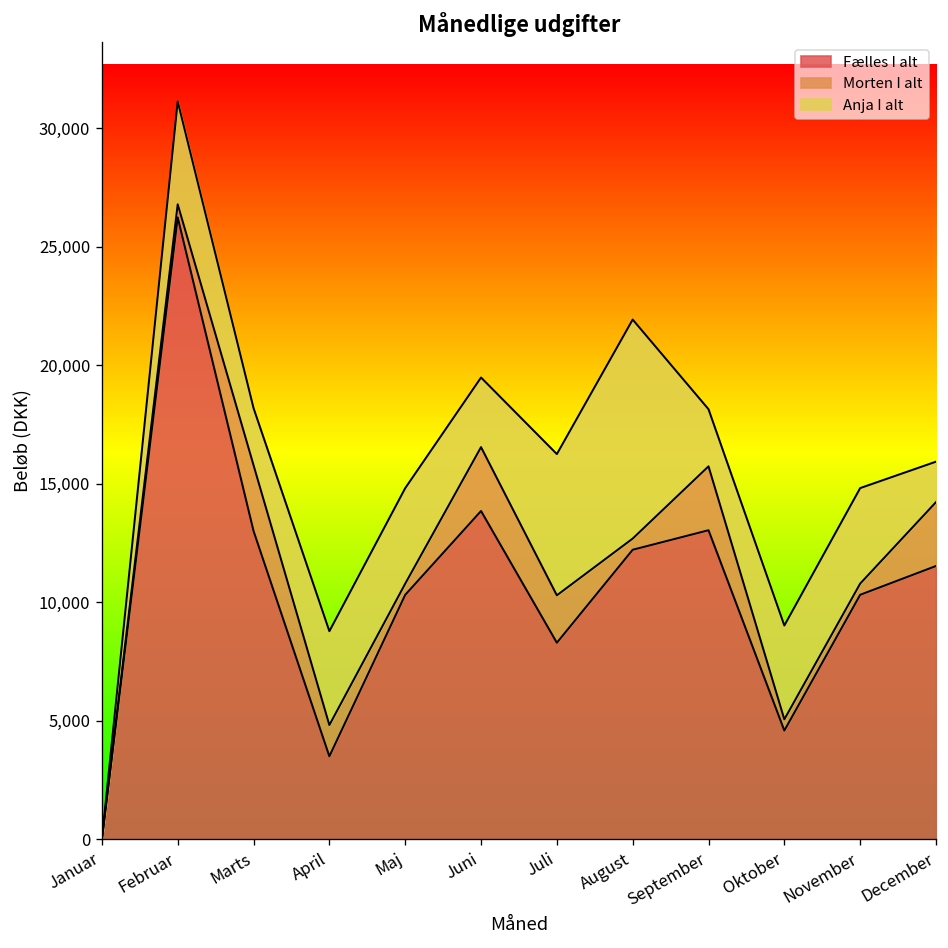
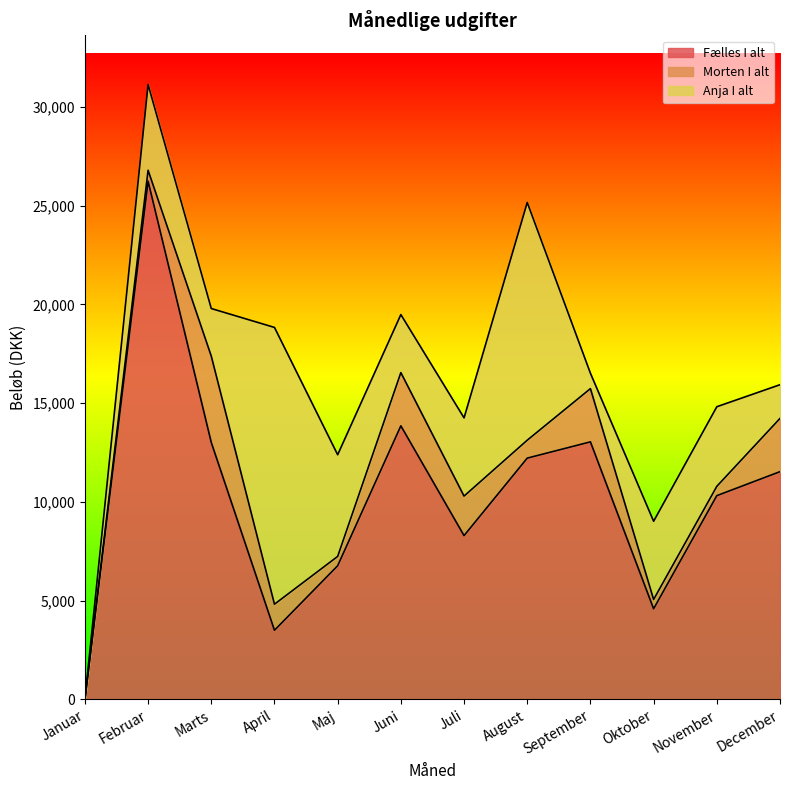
  {
    "Fælles I alt": {
      "Februar": "26,200",
      "Marts": "13,000",
      "April": "3,500",
-     "Maj": "10,300",
+     "Maj": "6,800",
      "Juni": "13,900",
      "Juli": "8,300",
      "August": "12,200",
      "September": "13,000",
      "Oktober": "4,600",
      "November": "10,300",
      "December": "11,500"
    },
    "Morten I alt": {
      "Februar": "600",
-     "Marts": "2,800",
+     "Marts": "4,400",
      "April": "1,300",
      "Maj": "500",
      "Juni": "2,700",
      "Juli": "2,000",
-     "August": "500",
+     "August": "900",
      "September": "2,700",
      "Oktober": "500",
      "November": "500",
      "December": "2,700"
    },
    "Anja I alt": {
      "Februar": "4,300",
      "Marts": "2,400",
-     "April": "4,000",
-     "Maj": "4,000",
+     "April": "14,000",
+     "Maj": "5,100",
      "Juni": "2,900",
-     "Juli": "6,000",
-     "August": "9,200",
-     "September": "2,400",
+     "Juli": "4,000",
+     "August": "12,000",
+     "September": "800",
      "Oktober": "4,000",
      "November": "4,000",
      "December": "1,700"
    }
  }
